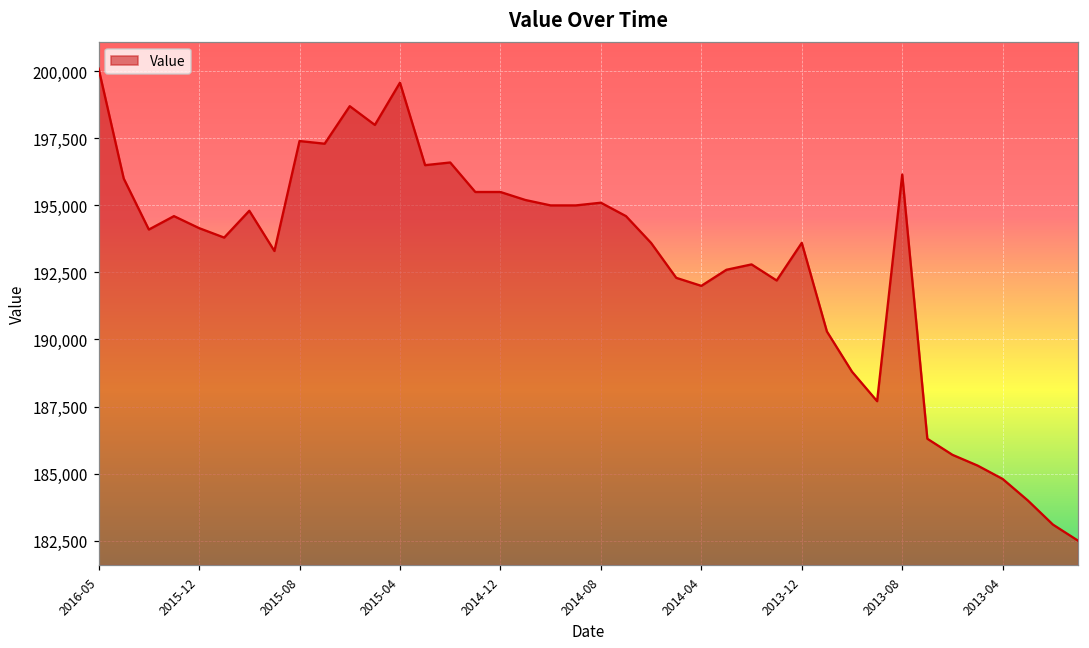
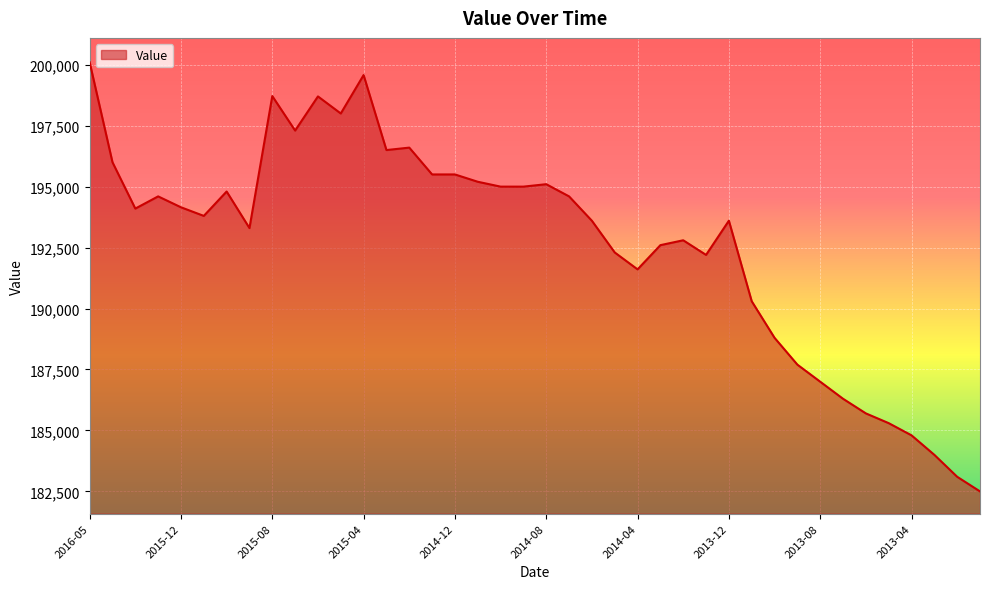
  {
    "2016-05": "200,100",
    "2015-12": "194,200",
-   "2015-08": "197,400",
+   "2015-08": "198,700",
    "2015-04": "199,600",
    "2014-12": "195,500",
    "2014-08": "195,100",
-   "2014-04": "192,000",
+   "2014-04": "191,600",
    "2013-12": "193,600",
-   "2013-08": "196,200",
+   "2013-08": "187,000",
    "2013-04": "184,800"
  }
